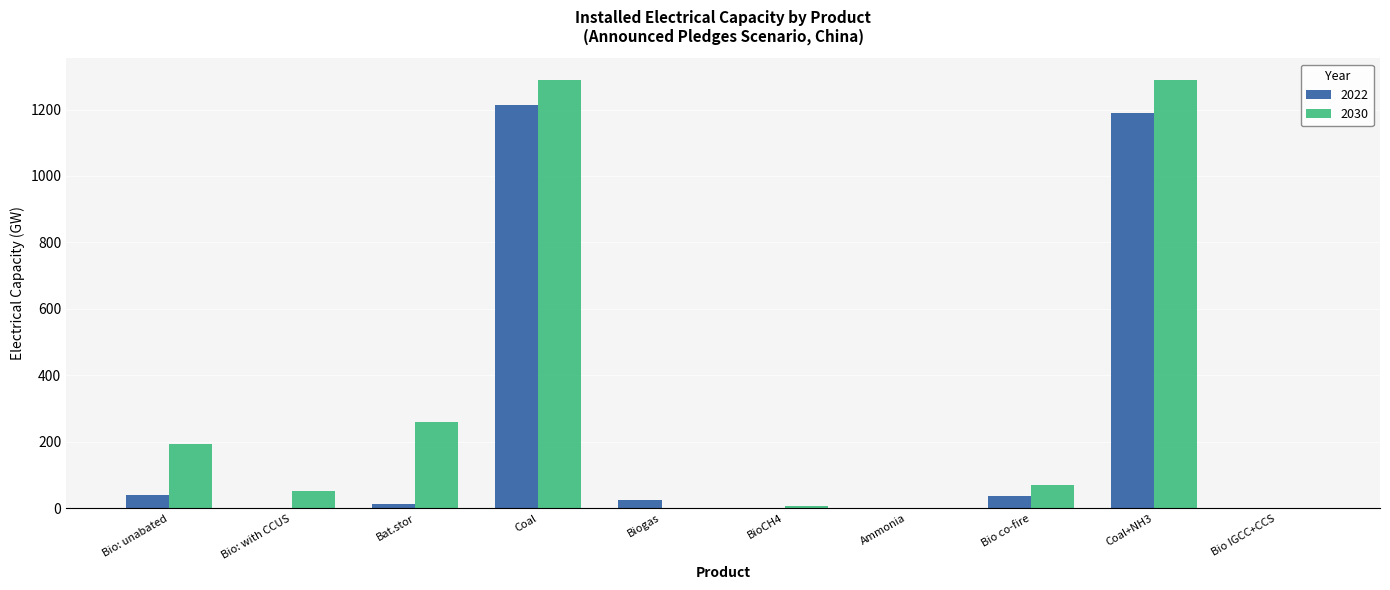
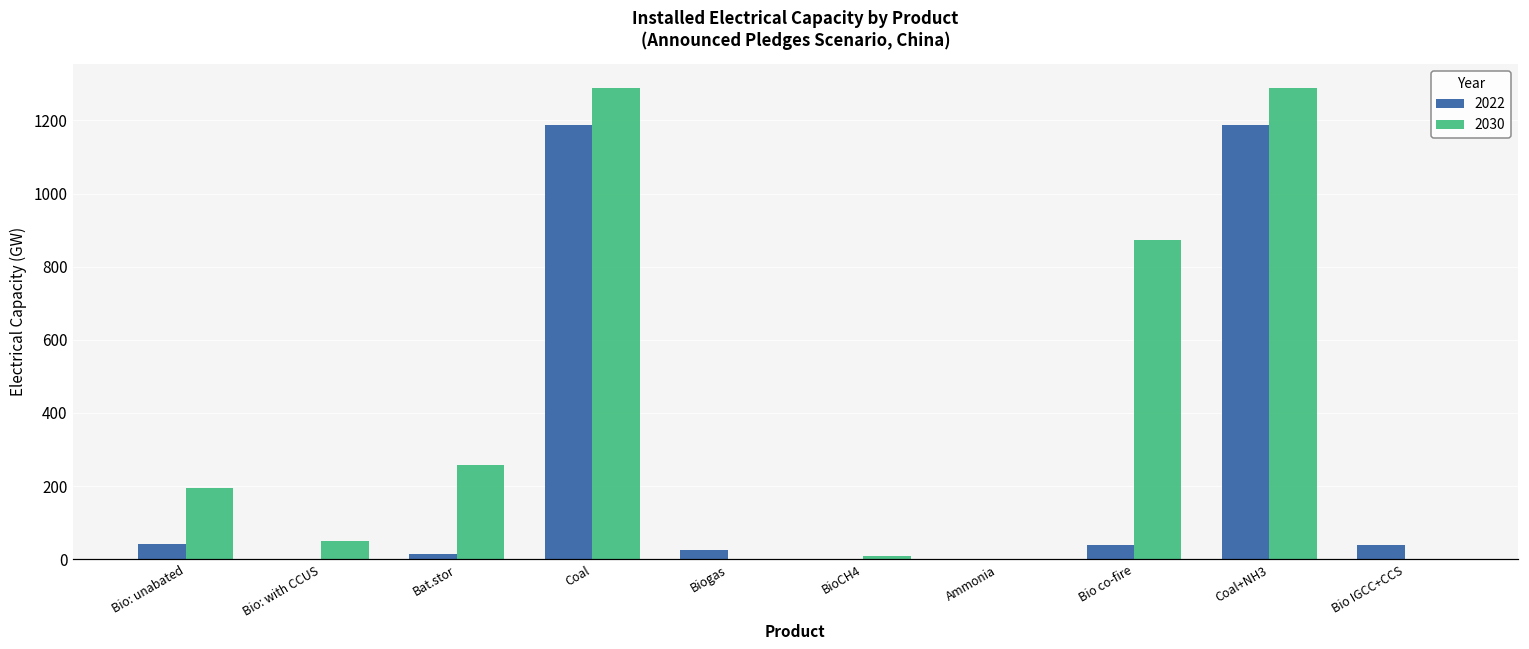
  {
    "2022": {
      "Bio: unabated": 40,
      "Bio: with CCUS": 0,
      "Bat.stor": 10,
-     "Coal": 1210,
+     "Coal": 1190,
      "Biogas": 20,
      "Ammonia": 0,
      "Bio co-fire": 40,
      "Coal+NH3": 1190,
-     "Bio IGCC+CCS": 0
+     "Bio IGCC+CCS": 40
    },
    "2030": {
      "Bio: unabated": 190,
      "Bio: with CCUS": 50,
      "Bat.stor": 260,
      "Coal": 1290,
      "BioCH4": 10,
-     "Bio co-fire": 70,
+     "Bio co-fire": 870,
      "Coal+NH3": 1290
    }
  }
